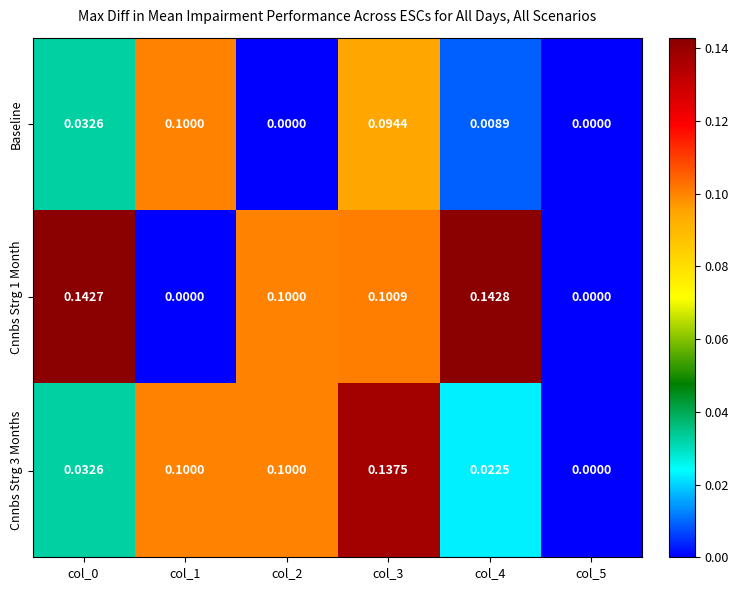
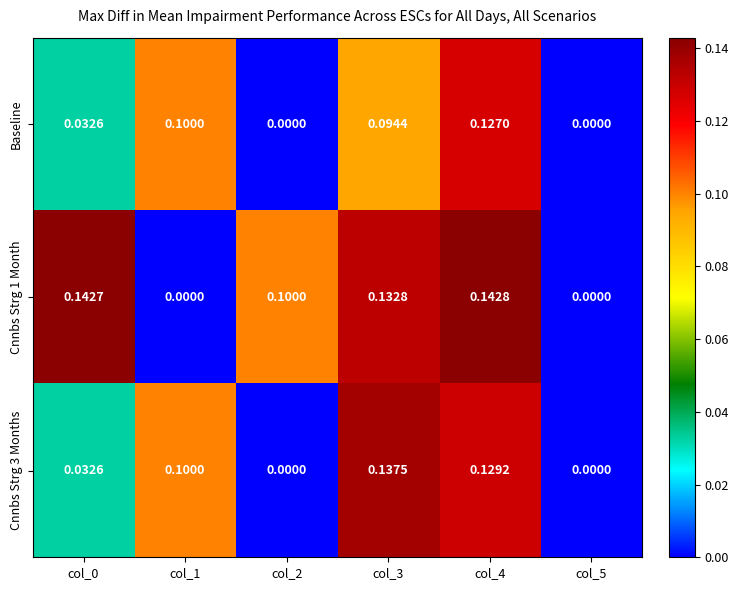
  {
    "Baseline": {
      "col_0": 0.0326,
      "col_1": 0.1000,
      "col_2": 0.0000,
      "col_3": 0.0944,
-     "col_4": 0.0089,
+     "col_4": 0.1270,
      "col_5": 0.0000
    },
    "Cnnbs Strg 1 Month": {
      "col_0": 0.1427,
      "col_1": 0.0000,
      "col_2": 0.1000,
-     "col_3": 0.1009,
+     "col_3": 0.1328,
      "col_4": 0.1428,
      "col_5": 0.0000
    },
    "Cnnbs Strg 3 Months": {
      "col_0": 0.0326,
      "col_1": 0.1000,
-     "col_2": 0.1000,
+     "col_2": 0.0000,
      "col_3": 0.1375,
-     "col_4": 0.0225,
+     "col_4": 0.1292,
      "col_5": 0.0000
    }
  }
